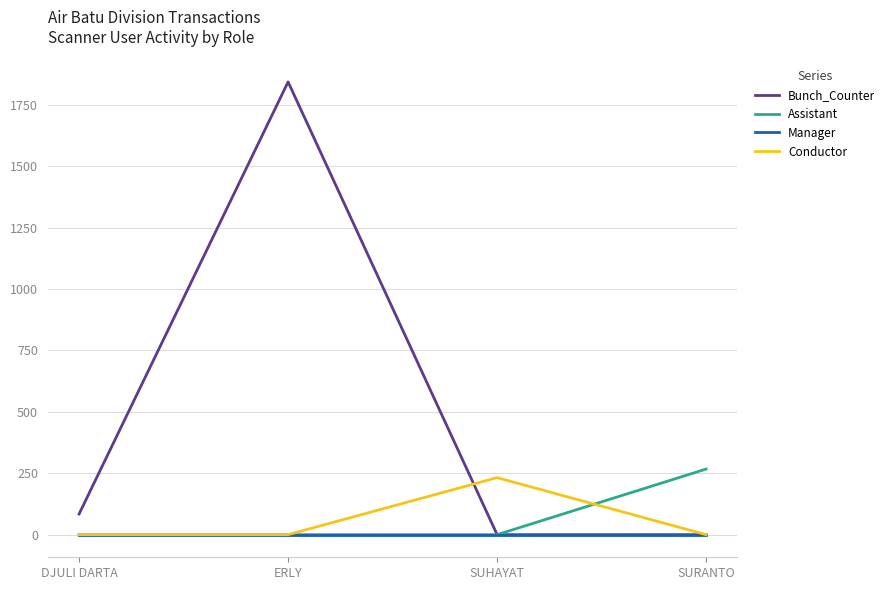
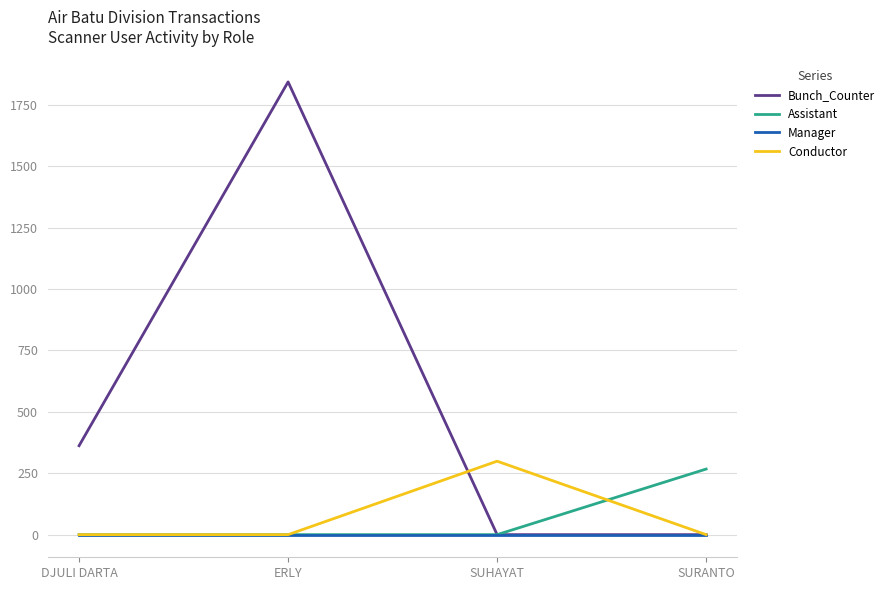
  {
    "Bunch_Counter": {
-     "DJULI DARTA": 80,
+     "DJULI DARTA": 360,
      "ERLY": 1840
    },
    "Assistant": {
      "SURANTO": 270
    },
    "Conductor": {
-     "SUHAYAT": 230
+     "SUHAYAT": 300
    }
  }
